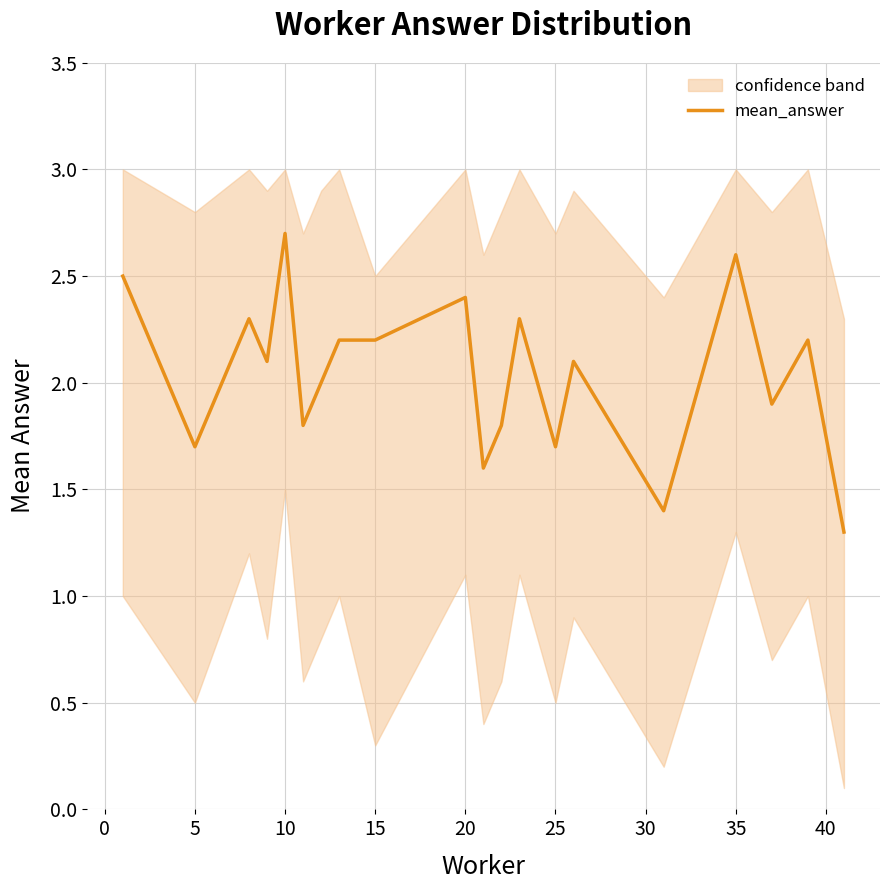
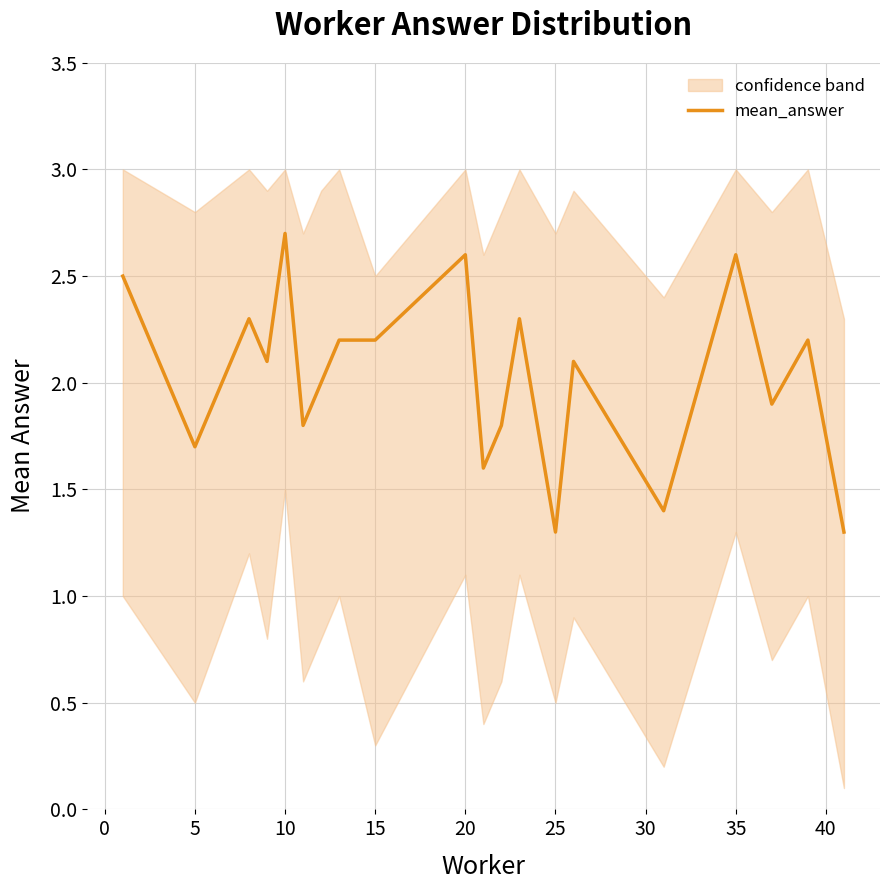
  {
    "mean_answer": {
      "5": 1.7,
      "10": 2.7,
      "15": 2.2,
-     "20": 2.4,
-     "25": 1.7,
+     "20": 2.6,
+     "25": 1.3,
      "35": 2.6
    }
  }
